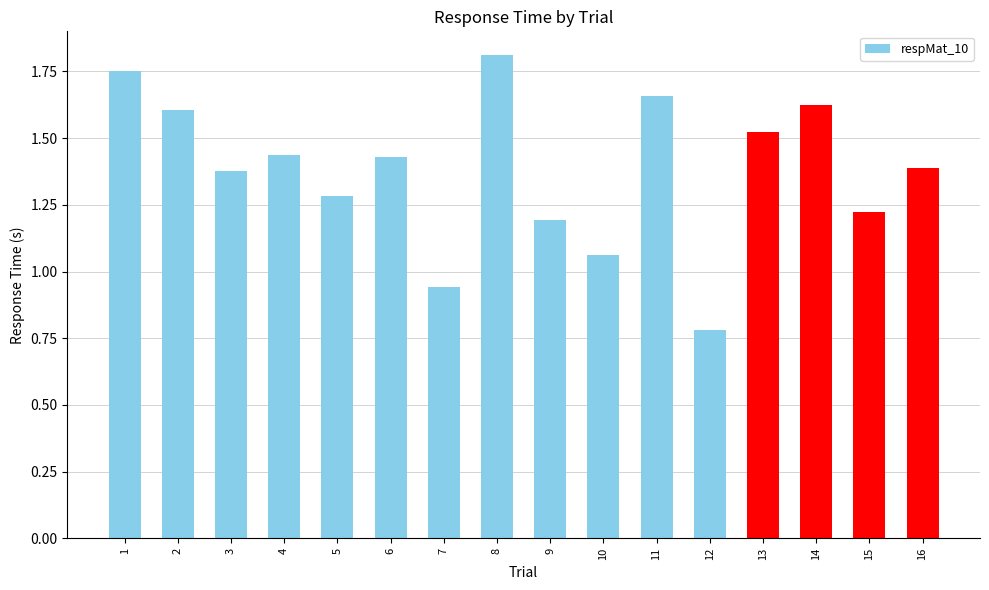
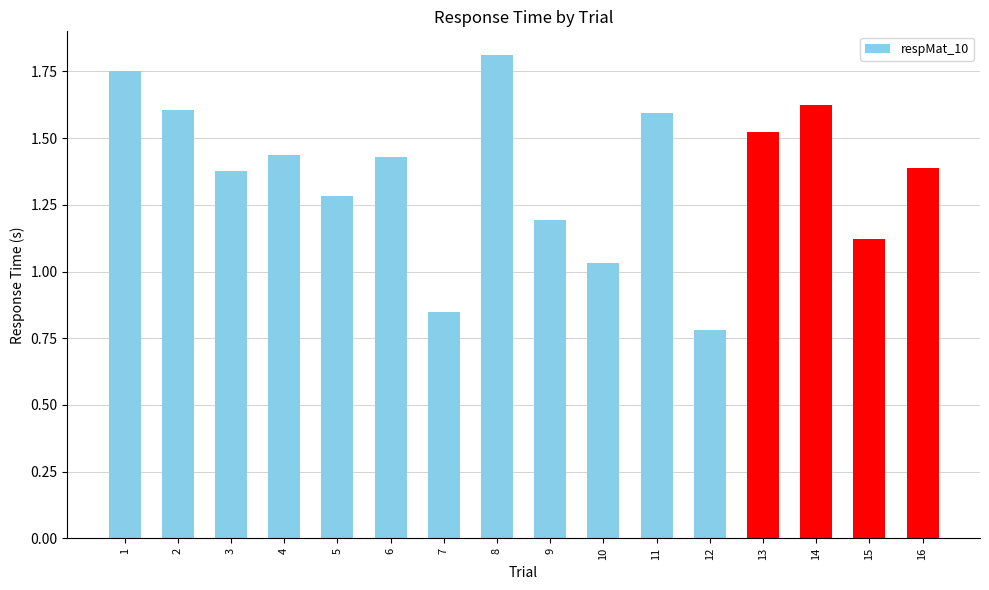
  {
    "1": 1.75,
    "2": 1.61,
    "3": 1.38,
    "4": 1.44,
    "5": 1.28,
    "6": 1.43,
-   "7": 0.94,
+   "7": 0.85,
    "8": 1.81,
    "9": 1.19,
-   "10": 1.06,
-   "11": 1.66,
+   "10": 1.03,
+   "11": 1.59,
    "12": 0.78,
    "13": 1.52,
    "14": 1.62,
-   "15": 1.22,
+   "15": 1.12,
    "16": 1.39
  }
